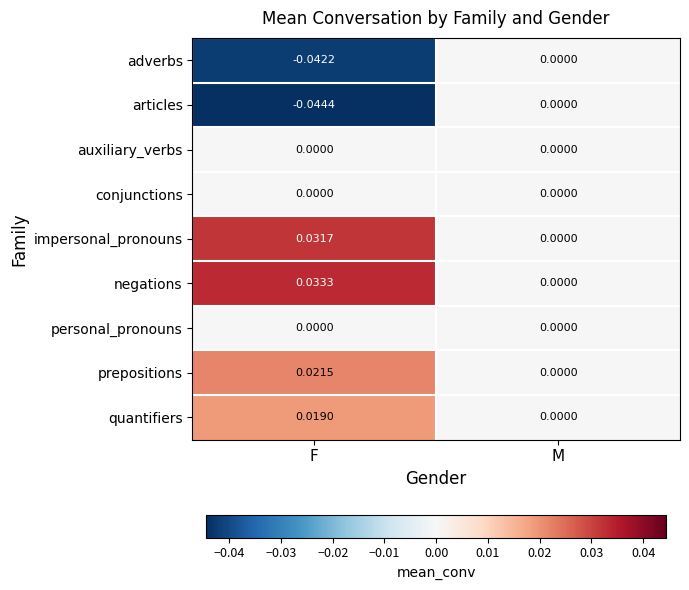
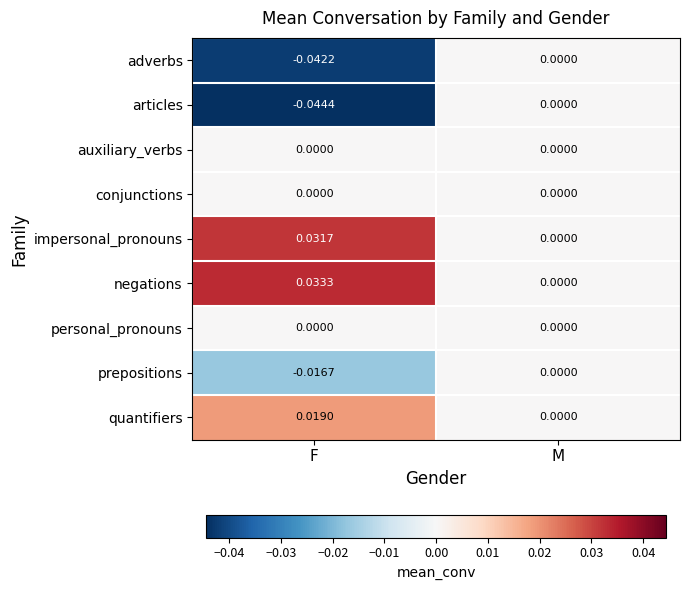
  {
    "adverbs": {
      "F": -0.0422,
      "M": 0.0000
    },
    "articles": {
      "F": -0.0444,
      "M": 0.0000
    },
    "auxiliary_verbs": {
      "F": 0.0000,
      "M": 0.0000
    },
    "conjunctions": {
      "F": 0.0000,
      "M": 0.0000
    },
    "impersonal_pronouns": {
      "F": 0.0317,
      "M": 0.0000
    },
    "negations": {
      "F": 0.0333,
      "M": 0.0000
    },
    "personal_pronouns": {
      "F": 0.0000,
      "M": 0.0000
    },
    "prepositions": {
-     "F": 0.0215,
+     "F": -0.0167,
      "M": 0.0000
    },
    "quantifiers": {
      "F": 0.0190,
      "M": 0.0000
    }
  }
